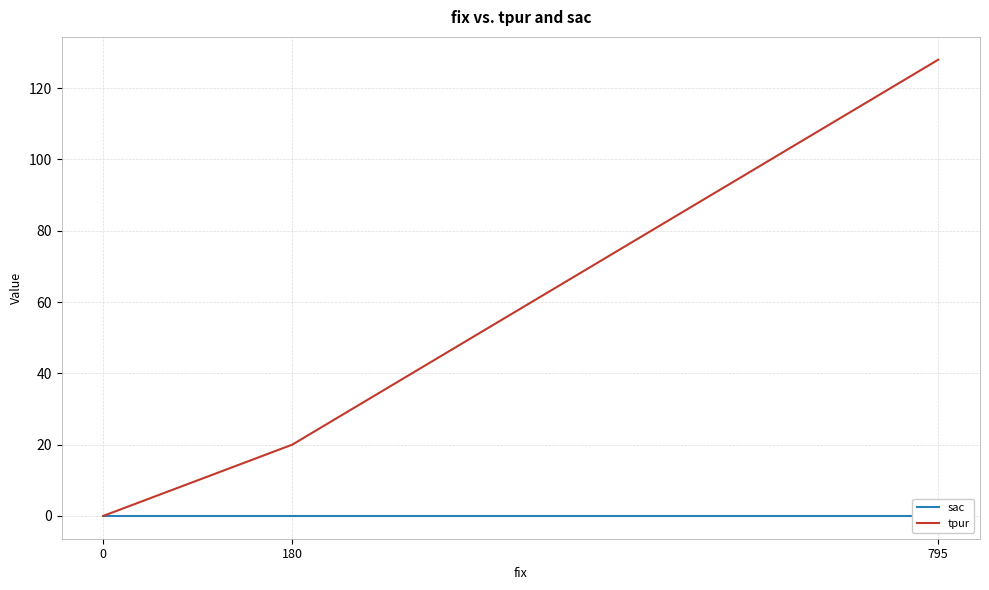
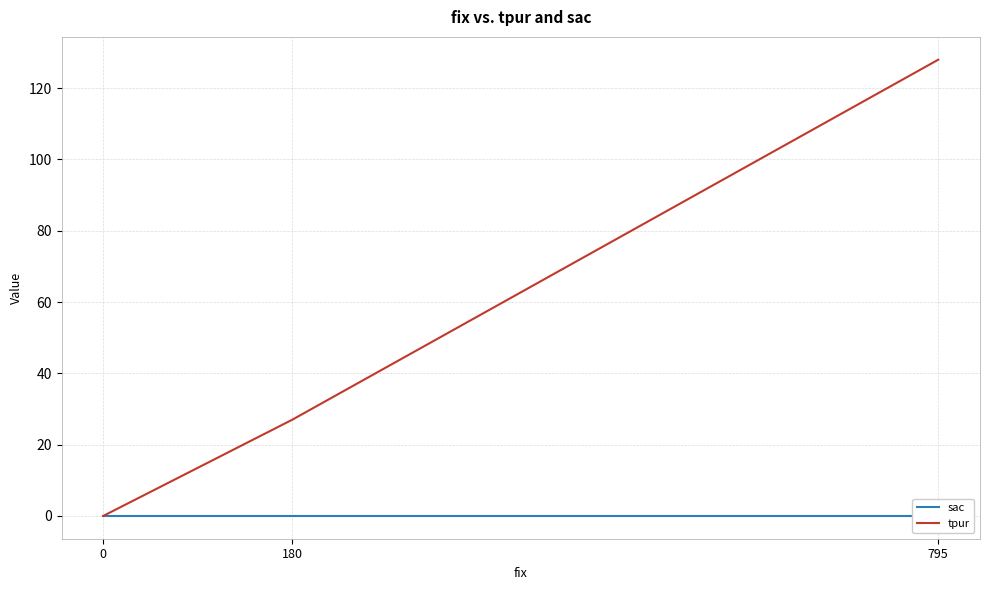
  {
    "sac": {
      "180": 0
    },
    "tpur": {
-     "180": 20,
+     "180": 27,
      "795": 128
    }
  }
